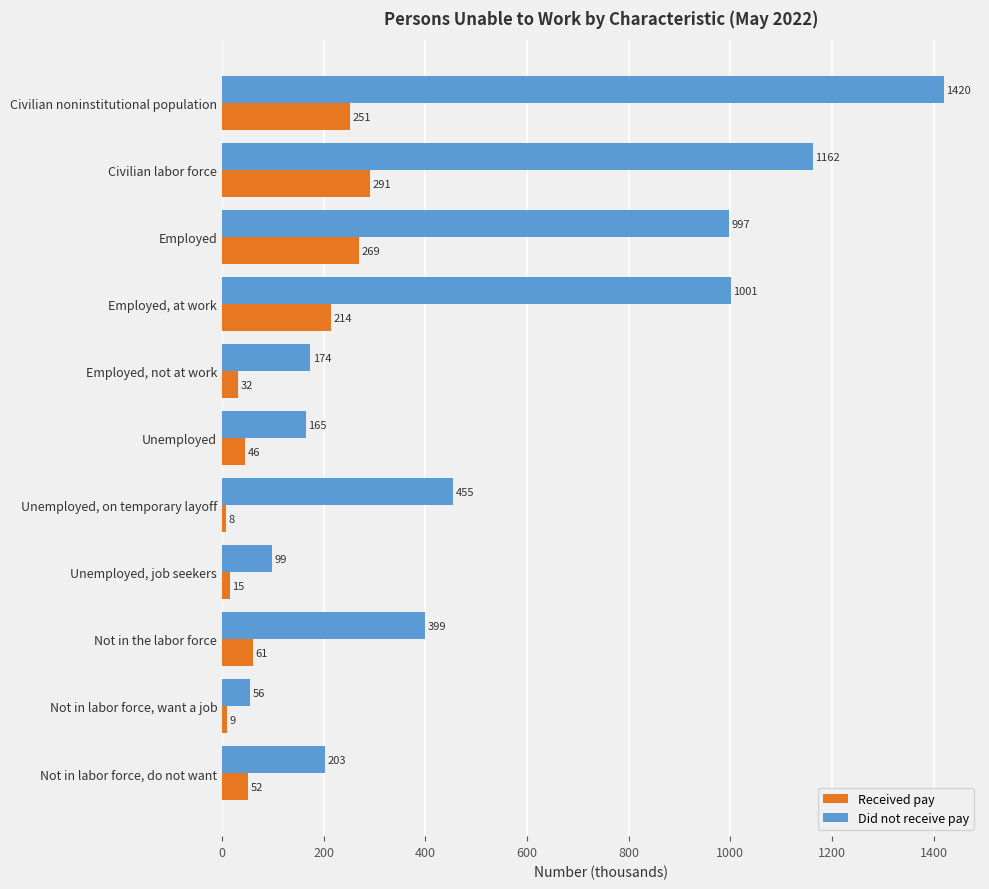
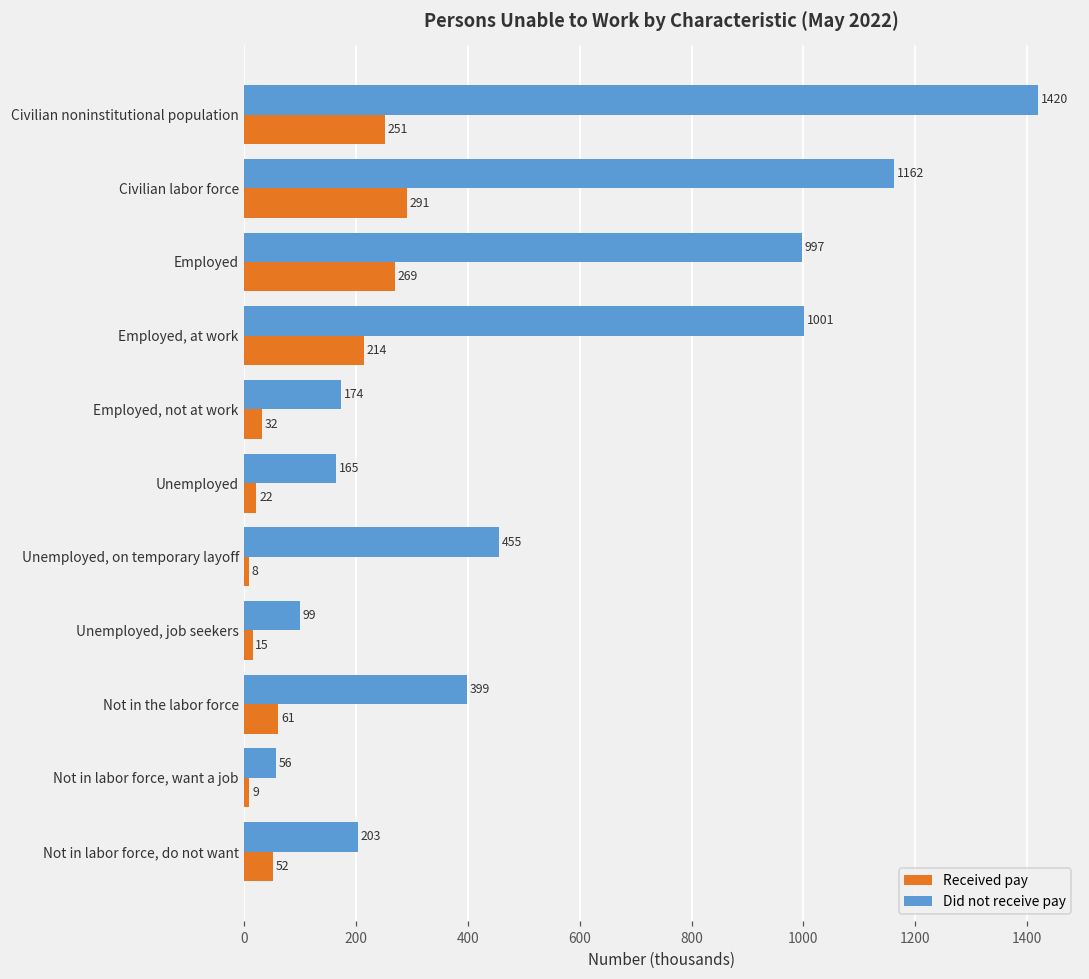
  {
    "Received pay": {
      "Civilian noninstitutional population": 251,
      "Civilian labor force": 291,
      "Employed": 269,
      "Employed, at work": 214,
      "Employed, not at work": 32,
-     "Unemployed": 46,
+     "Unemployed": 22,
      "Unemployed, on temporary layoff": 8,
      "Unemployed, job seekers": 15,
      "Not in the labor force": 61,
      "Not in labor force, want a job": 9,
      "Not in labor force, do not want": 52
    },
    "Did not receive pay": {
      "Civilian noninstitutional population": 1420,
      "Civilian labor force": 1162,
      "Employed": 997,
      "Employed, at work": 1001,
      "Employed, not at work": 174,
      "Unemployed": 165,
      "Unemployed, on temporary layoff": 455,
      "Unemployed, job seekers": 99,
      "Not in the labor force": 399,
      "Not in labor force, want a job": 56,
      "Not in labor force, do not want": 203
    }
  }
